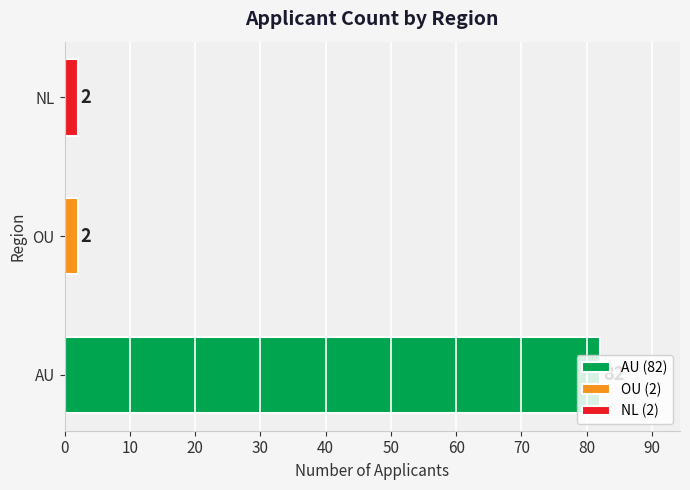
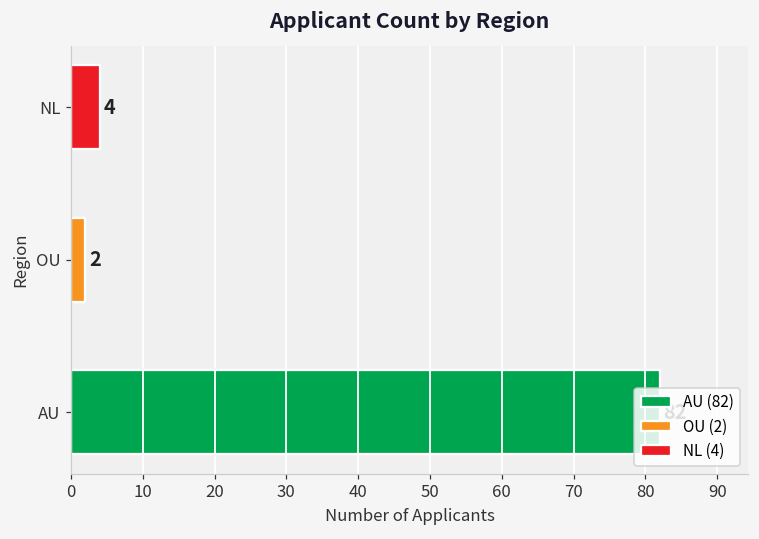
  {
-   "NL": 2,
+   "NL": 4,
    "OU": 2
  }
